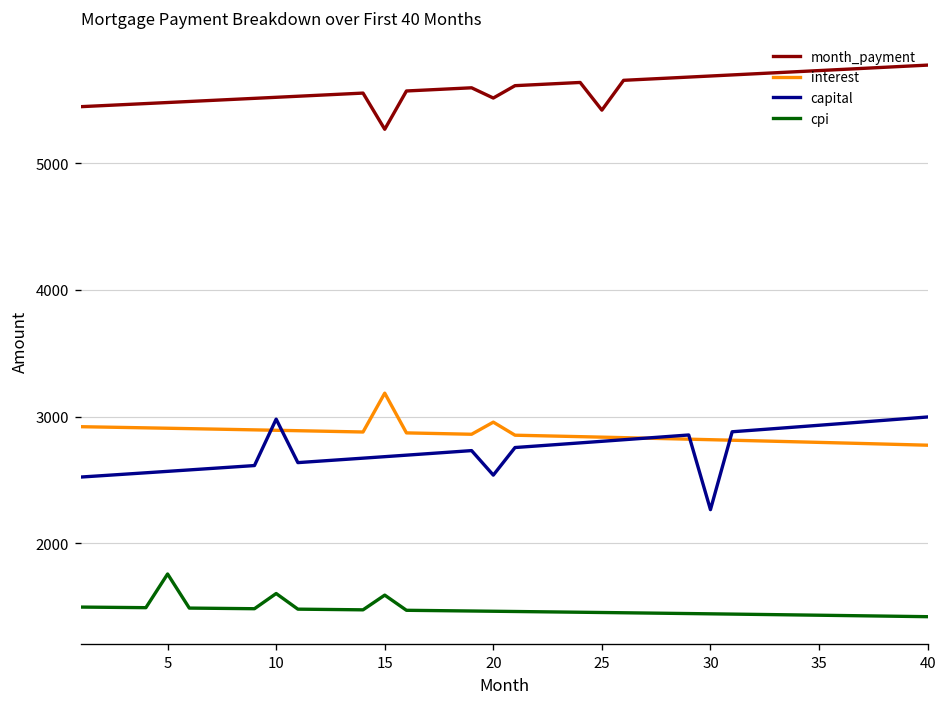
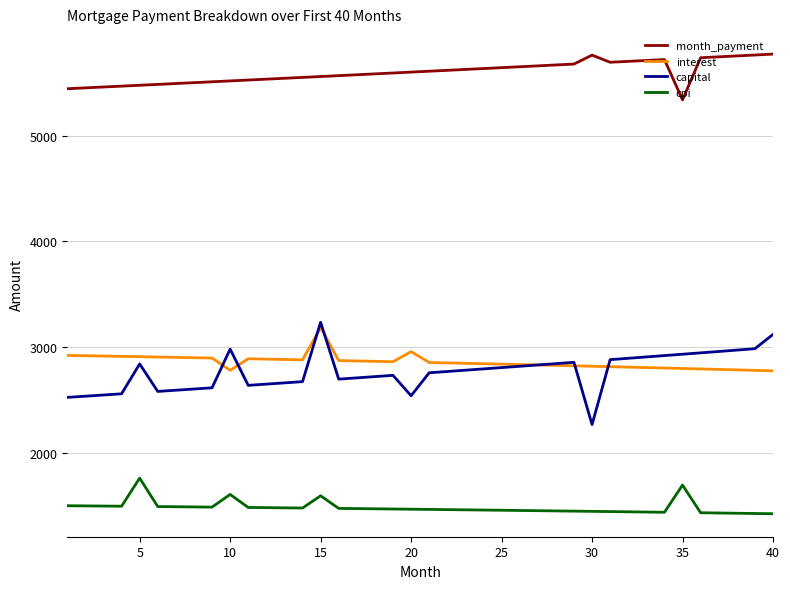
  {
    "month_payment": {
      "5": 5480,
      "10": 5520,
-     "15": 5270,
-     "20": 5510,
-     "25": 5420,
-     "30": 5690,
-     "35": 5730,
+     "15": 5560,
+     "20": 5600,
+     "25": 5640,
+     "30": 5760,
+     "35": 5340,
      "40": 5770
    },
    "interest": {
      "5": 2910,
-     "10": 2890,
+     "10": 2780,
      "15": 3190,
      "20": 2960,
      "25": 2840,
      "30": 2820,
      "35": 2800,
      "40": 2780
    },
    "capital": {
-     "5": 2570,
+     "5": 2840,
      "10": 2980,
-     "15": 2680,
+     "15": 3230,
      "20": 2540,
      "25": 2810,
      "30": 2270,
      "35": 2930,
-     "40": 3000
+     "40": 3120
    },
    "cpi": {
      "5": 1760,
      "10": 1610,
      "15": 1590,
      "20": 1470,
      "25": 1460,
      "30": 1450,
-     "35": 1430,
+     "35": 1690,
      "40": 1420
    }
  }
